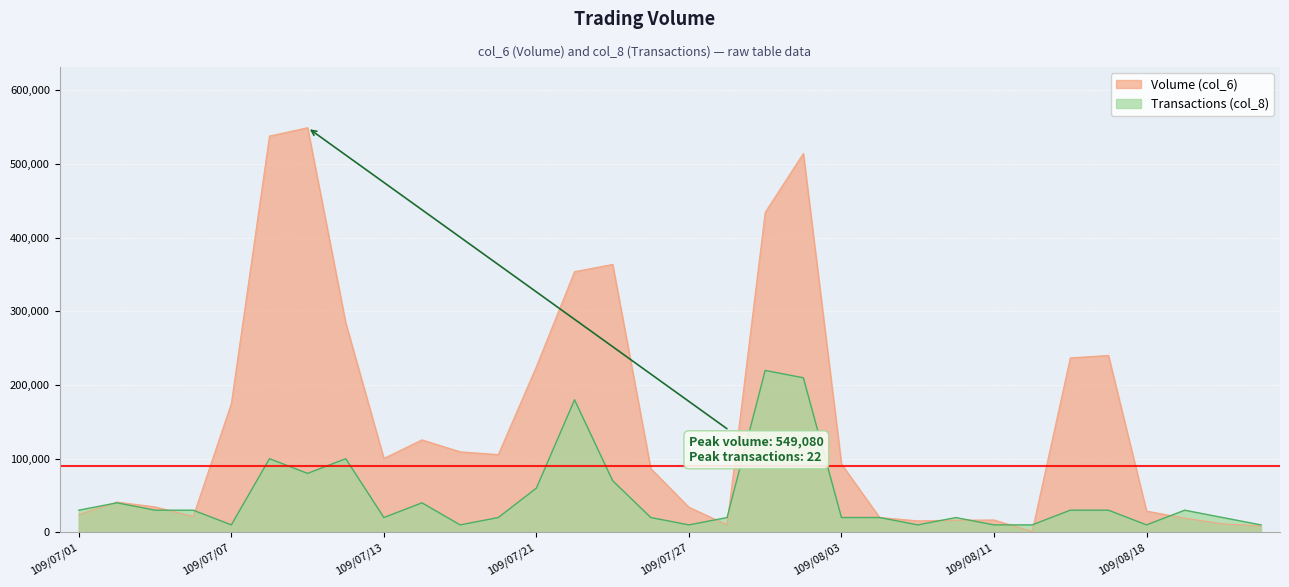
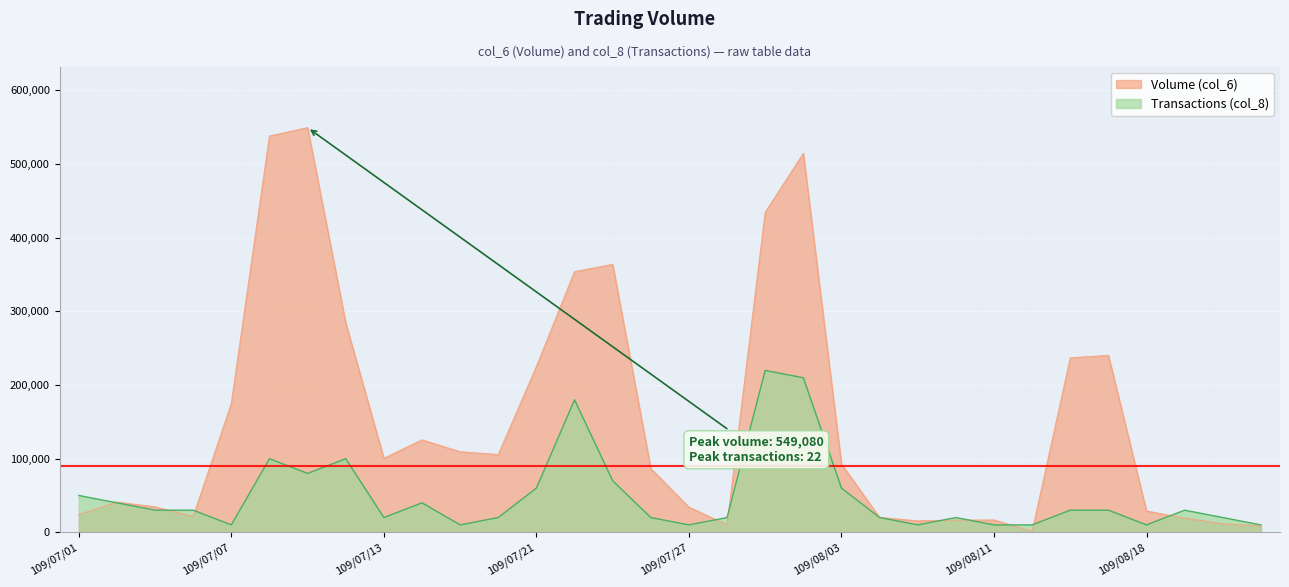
  {
    "Volume (col_6)": {
      "109/07/01": "20,000",
      "109/07/07": "170,000",
      "109/07/27": "30,000",
      "109/08/03": "90,000",
      "109/08/11": "20,000",
      "109/08/18": "30,000"
    },
    "Transactions (col_8)": {
-     "109/07/01": "30,000",
+     "109/07/01": "50,000",
      "109/07/07": "10,000",
      "109/07/13": "20,000",
      "109/07/21": "60,000",
      "109/07/27": "10,000",
-     "109/08/03": "20,000",
+     "109/08/03": "60,000",
      "109/08/11": "10,000",
      "109/08/18": "10,000"
    }
  }
